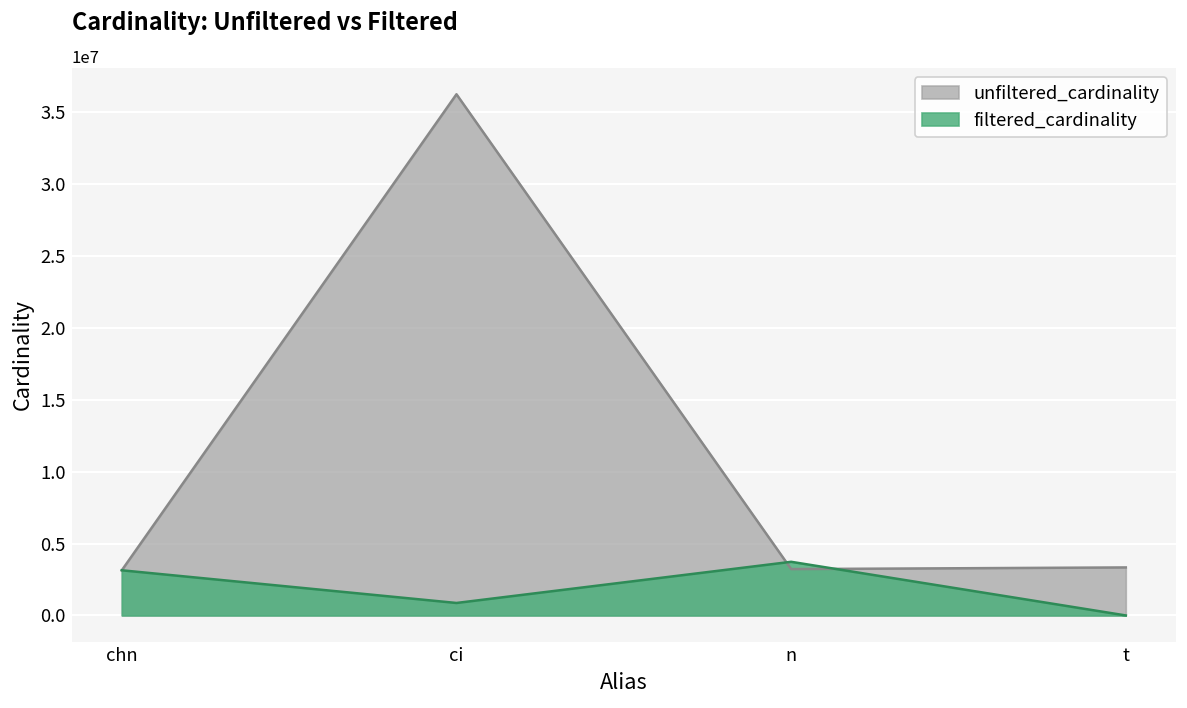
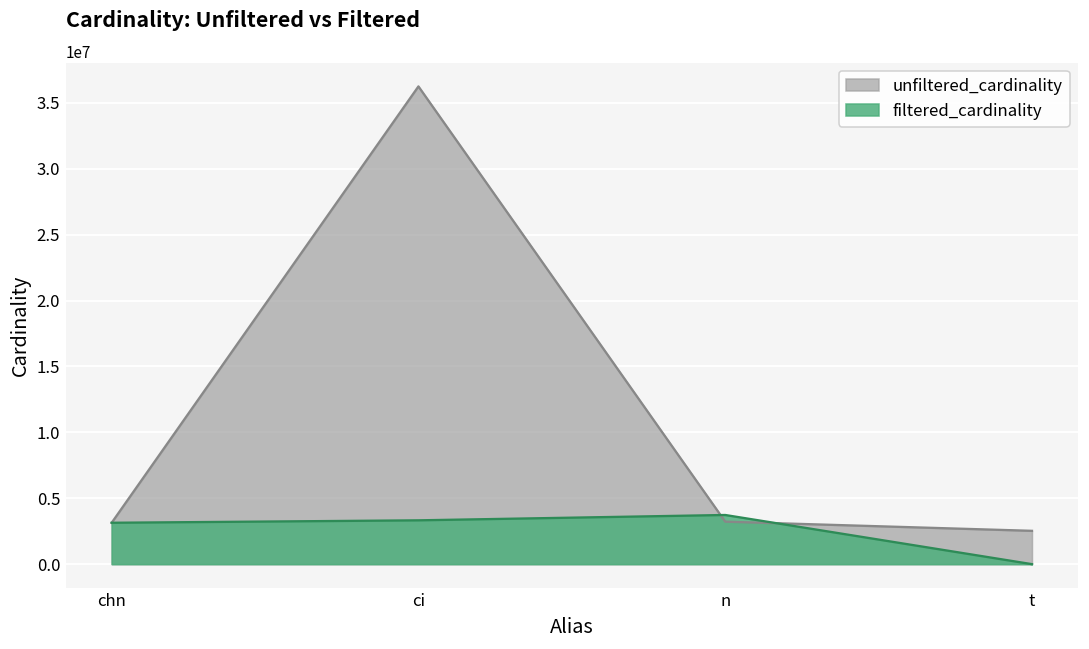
  {
    "unfiltered_cardinality": {
      "ci": 36200000,
      "n": 3200000,
-     "t": 3300000
+     "t": 2500000
    },
    "filtered_cardinality": {
-     "ci": 900000,
+     "ci": 3300000,
      "n": 3700000,
      "t": 0
    }
  }
